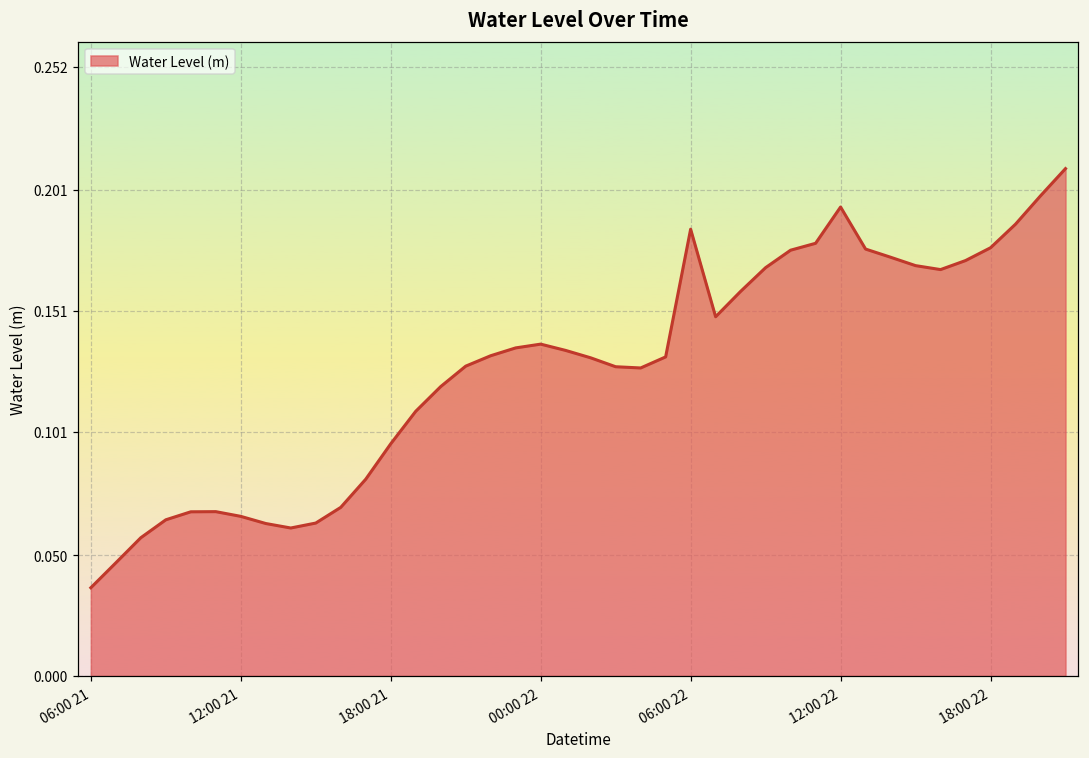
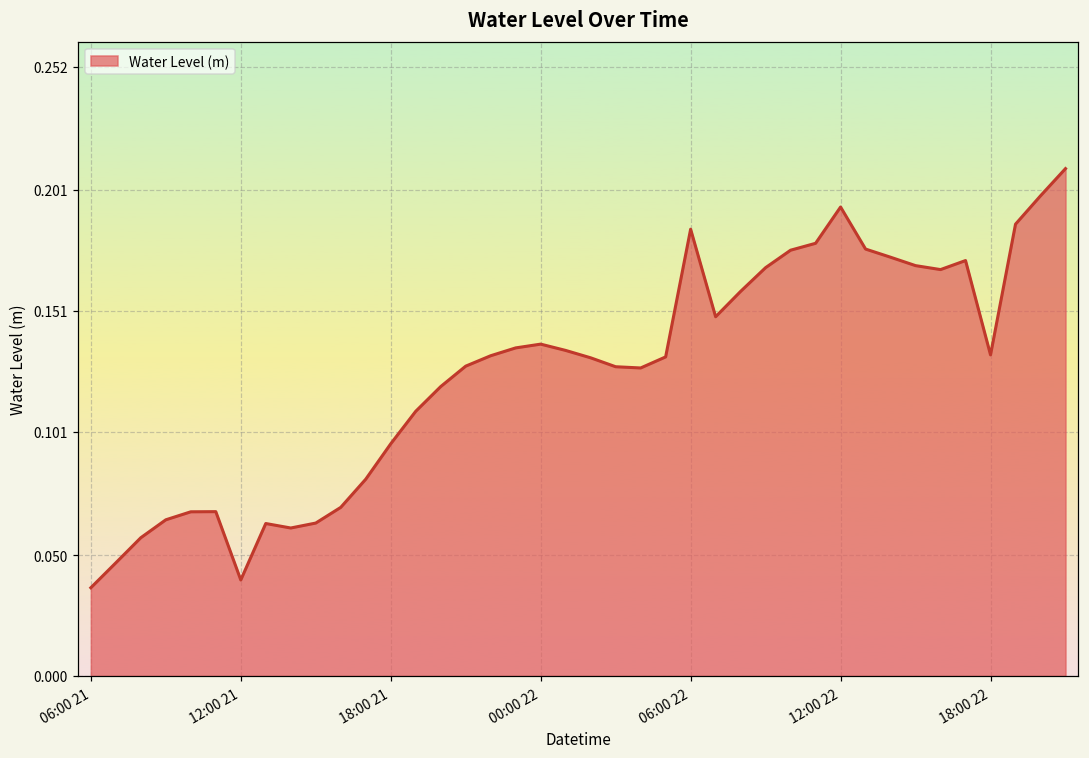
  {
    "06:00 21": 0.036,
-   "12:00 21": 0.066,
+   "12:00 21": 0.040,
    "18:00 21": 0.096,
    "00:00 22": 0.137,
    "06:00 22": 0.185,
    "12:00 22": 0.194,
-   "18:00 22": 0.177
+   "18:00 22": 0.133
  }
